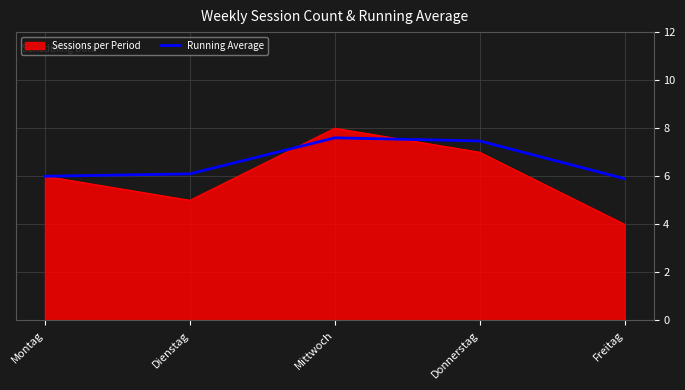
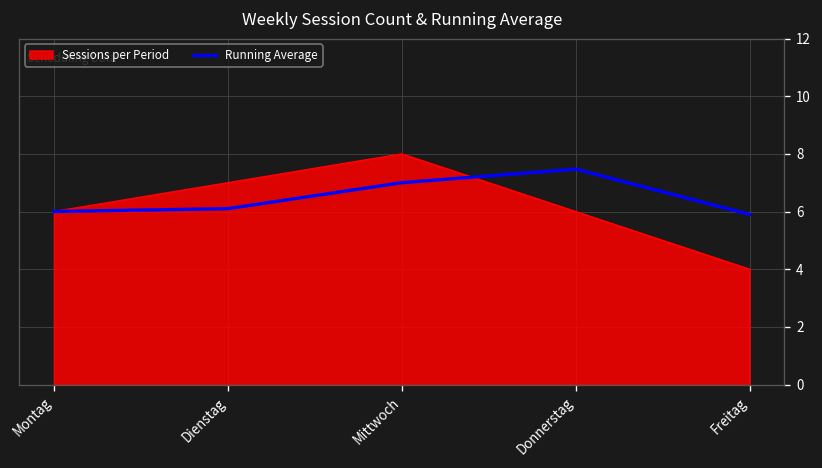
  {
    "Sessions per Period": {
-     "Dienstag": 5,
+     "Dienstag": 7,
      "Mittwoch": 8,
-     "Donnerstag": 7,
+     "Donnerstag": 6,
      "Freitag": 4
    },
    "Running Average": {
      "Dienstag": 6.1,
-     "Mittwoch": 7.6,
+     "Mittwoch": 7.0,
      "Donnerstag": 7.5,
      "Freitag": 5.9
    }
  }
